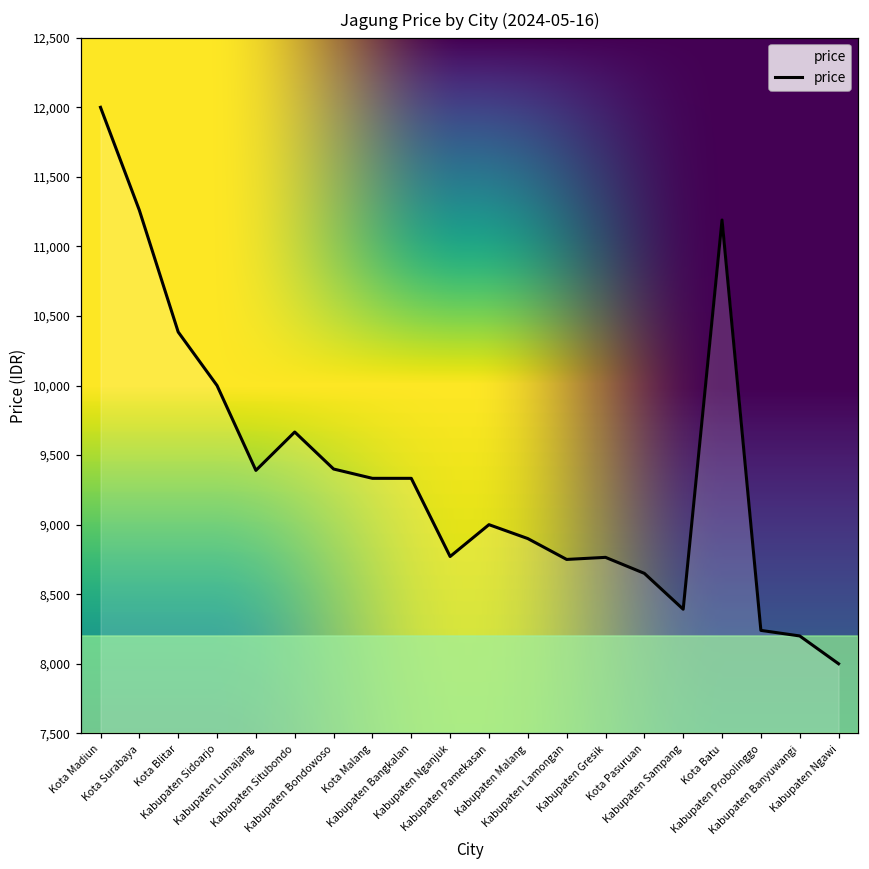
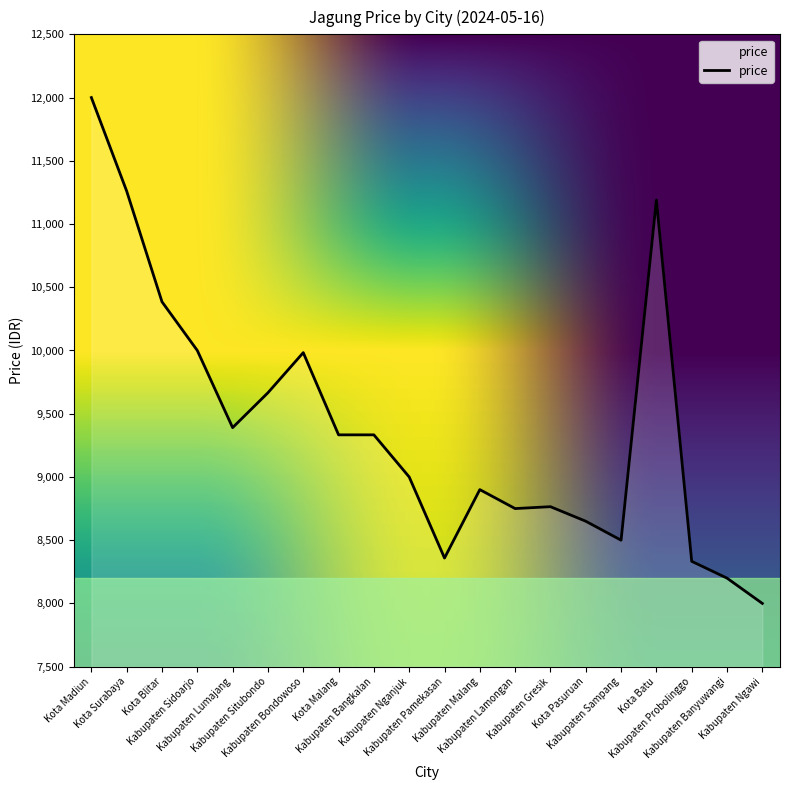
  {
    "Kota Madiun": "12,000",
    "Kota Surabaya": "11,260",
    "Kota Blitar": "10,390",
    "Kabupaten Sidoarjo": "10,000",
    "Kabupaten Lumajang": "9,390",
    "Kabupaten Situbondo": "9,670",
-   "Kabupaten Bondowoso": "9,400",
+   "Kabupaten Bondowoso": "9,980",
    "Kota Malang": "9,330",
    "Kabupaten Bangkalan": "9,330",
-   "Kabupaten Nganjuk": "8,770",
-   "Kabupaten Pamekasan": "9,000",
+   "Kabupaten Nganjuk": "9,000",
+   "Kabupaten Pamekasan": "8,360",
    "Kabupaten Malang": "8,900",
    "Kabupaten Lamongan": "8,750",
    "Kabupaten Gresik": "8,770",
    "Kota Pasuruan": "8,650",
-   "Kabupaten Sampang": "8,390",
+   "Kabupaten Sampang": "8,500",
    "Kota Batu": "11,190",
-   "Kabupaten Probolinggo": "8,240"
+   "Kabupaten Probolinggo": "8,330"
  }
